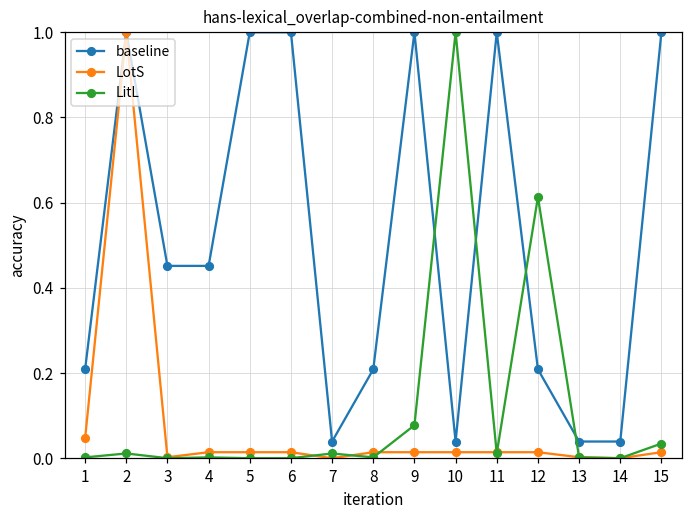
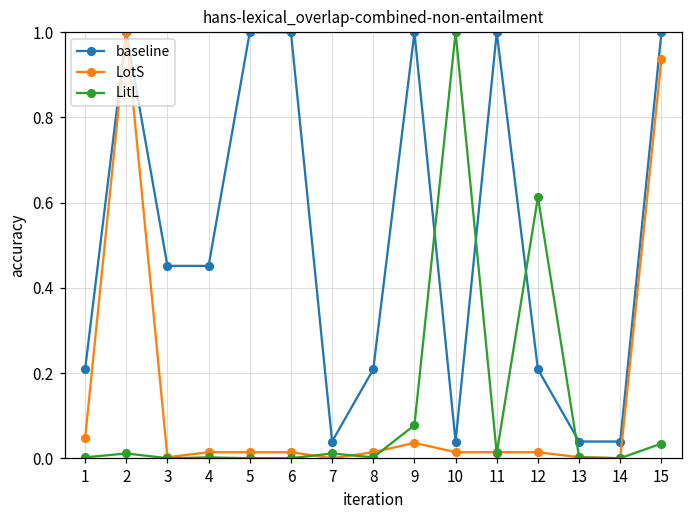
  {
    "baseline": {
      "1": 0.21,
      "3": 0.45,
      "4": 0.45,
      "5": 1.00,
      "6": 1.00,
      "7": 0.04,
      "8": 0.21,
      "9": 1.00,
      "10": 0.04,
      "11": 1.00,
      "12": 0.21,
      "13": 0.04,
      "14": 0.04,
      "15": 1.00
    },
    "LotS": {
      "1": 0.05,
      "4": 0.01,
      "5": 0.01,
      "6": 0.01,
      "7": 0.00,
      "8": 0.01,
-     "9": 0.01,
+     "9": 0.04,
      "10": 0.01,
      "12": 0.01,
-     "15": 0.01
+     "15": 0.94
    },
    "LitL": {
      "1": 0.00,
      "2": 0.01,
      "4": 0.00,
      "5": 0.00,
      "6": 0.00,
      "7": 0.01,
      "8": 0.00,
      "9": 0.08,
      "10": 1.00,
      "12": 0.61,
      "15": 0.03
    }
  }
